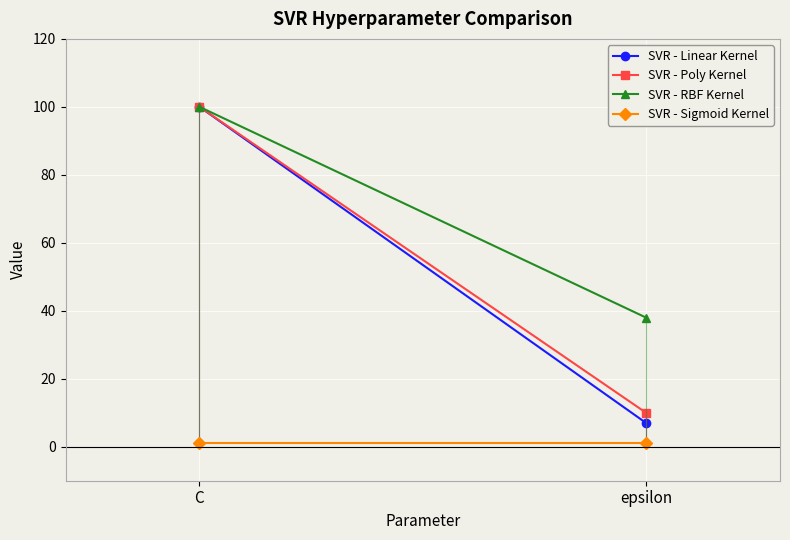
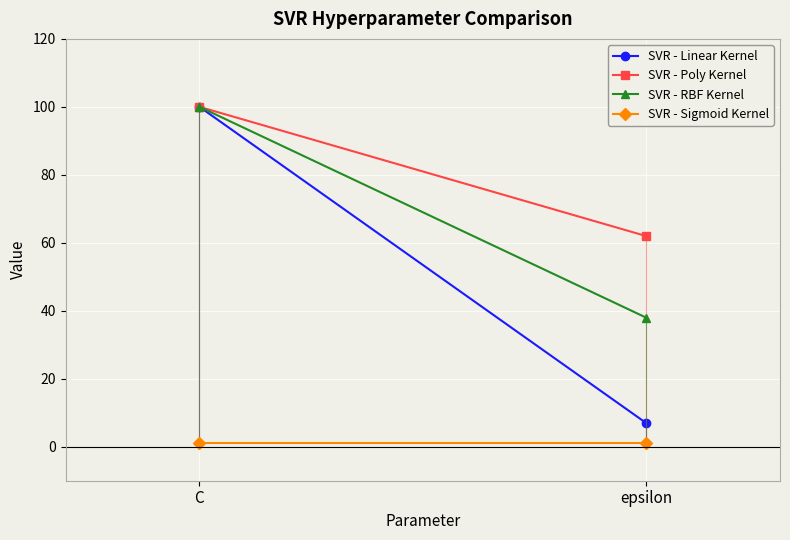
  {
    "SVR - Linear Kernel": {
      "epsilon": 7
    },
    "SVR - Poly Kernel": {
-     "epsilon": 10
+     "epsilon": 62
    },
    "SVR - RBF Kernel": {
      "epsilon": 38
    },
    "SVR - Sigmoid Kernel": {
      "C": 1,
      "epsilon": 1
    }
  }
